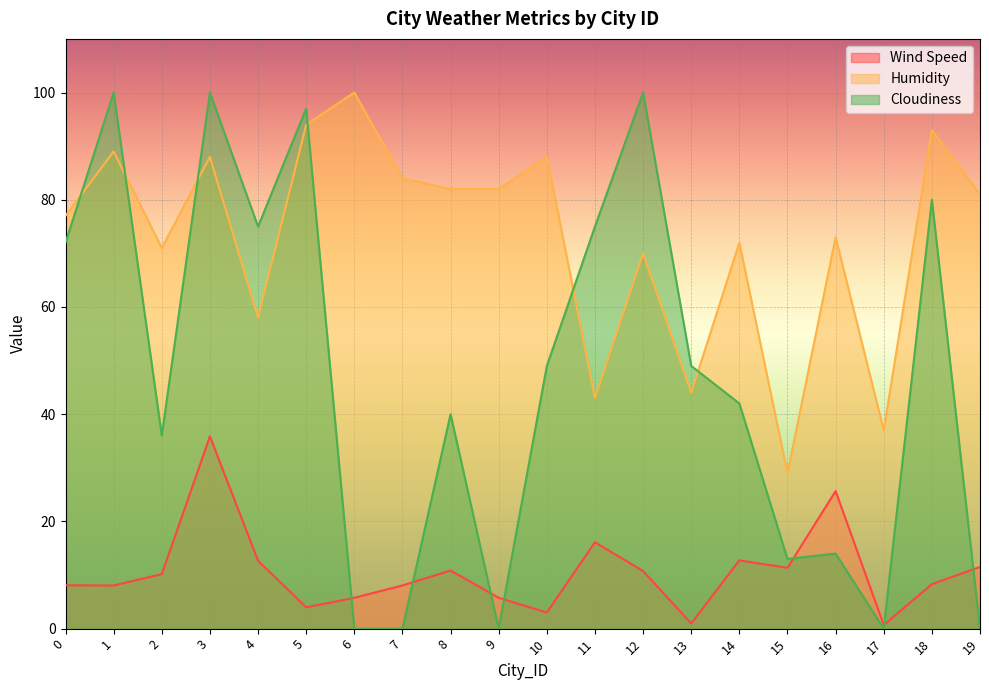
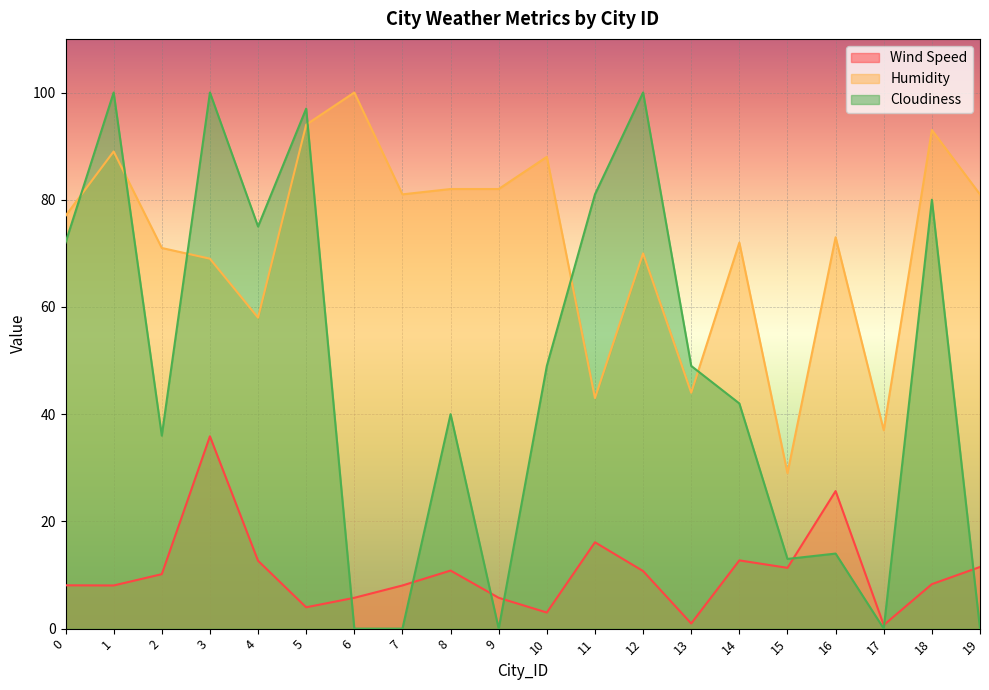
  {
    "Wind Speed": {
      "0": 8,
      "1": 8,
      "2": 10,
      "3": 36,
      "4": 13,
      "5": 4,
      "6": 6,
      "7": 8,
      "8": 11,
      "9": 6,
      "10": 3,
      "11": 16,
      "12": 11,
      "13": 1,
      "14": 13,
      "15": 11,
      "16": 26,
      "17": 1,
      "18": 8,
      "19": 12
    },
    "Humidity": {
      "0": 77,
      "1": 89,
      "2": 71,
-     "3": 88,
+     "3": 69,
      "4": 58,
      "5": 94,
      "6": 100,
-     "7": 84,
+     "7": 81,
      "8": 82,
      "9": 82,
      "10": 88,
      "11": 43,
      "12": 70,
      "13": 44,
      "14": 72,
      "15": 29,
      "16": 73,
      "17": 37,
      "18": 93,
      "19": 81
    },
    "Cloudiness": {
      "0": 72,
      "1": 100,
      "2": 36,
      "3": 100,
      "4": 75,
      "5": 97,
      "6": 0,
      "7": 0,
      "8": 40,
      "9": 0,
      "10": 49,
-     "11": 75,
+     "11": 81,
      "12": 100,
      "13": 49,
      "14": 42,
      "15": 13,
      "16": 14,
      "17": 0,
      "18": 80,
      "19": 0
    }
  }
